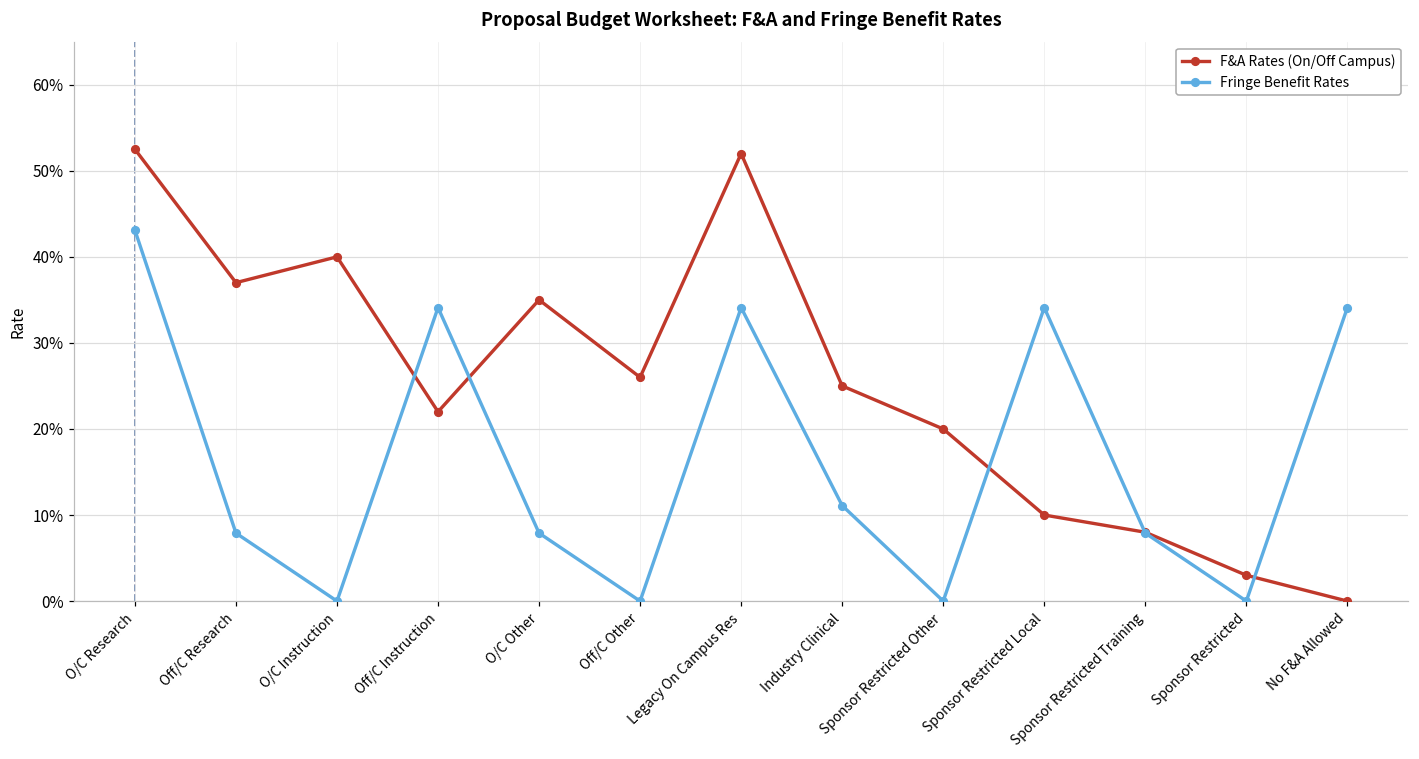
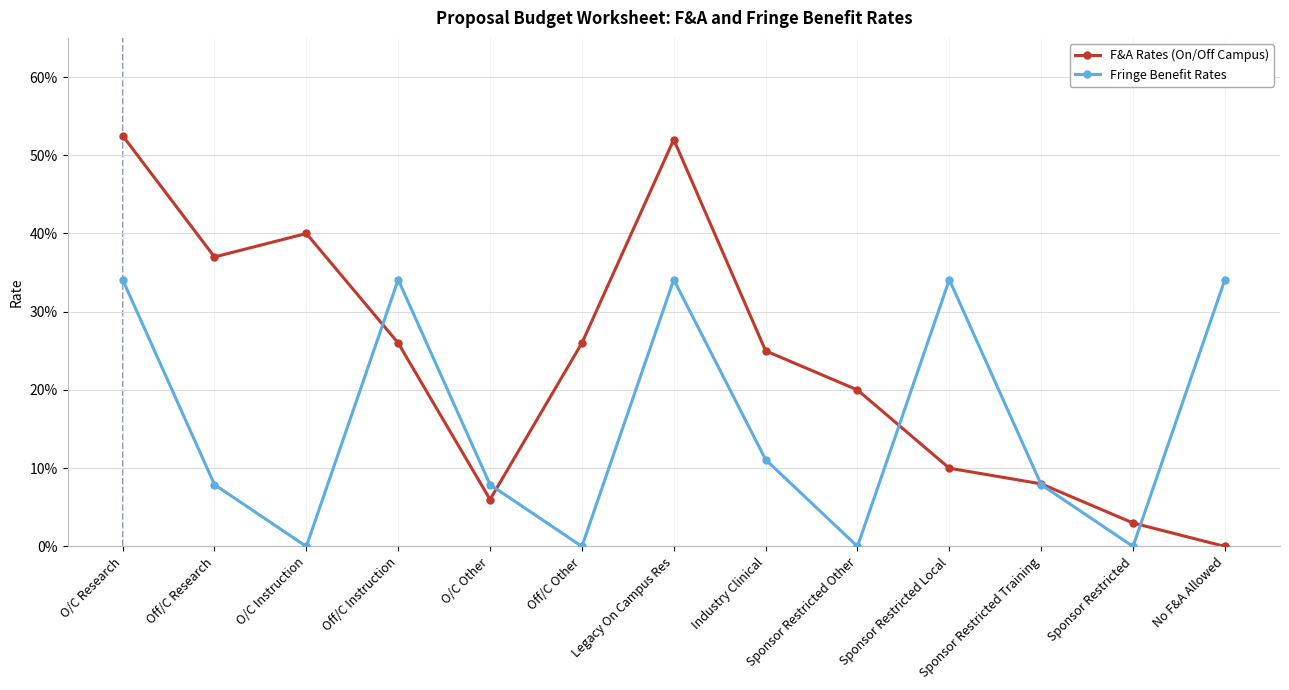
  {
    "F&A Rates (On/Off Campus)": {
      "O/C Research": "53%",
      "Off/C Research": "37%",
      "O/C Instruction": "40%",
-     "Off/C Instruction": "22%",
-     "O/C Other": "35%",
+     "Off/C Instruction": "26%",
+     "O/C Other": "6%",
      "Off/C Other": "26%",
      "Legacy On Campus Res": "52%",
      "Industry Clinical": "25%",
      "Sponsor Restricted Other": "20%",
      "Sponsor Restricted Local": "10%",
      "Sponsor Restricted": "3%",
      "No F&A Allowed": "0%"
    },
    "Fringe Benefit Rates": {
-     "O/C Research": "43%",
+     "O/C Research": "34%",
      "Off/C Research": "8%",
      "O/C Instruction": "0%",
      "Off/C Instruction": "34%",
      "O/C Other": "8%",
      "Off/C Other": "0%",
      "Legacy On Campus Res": "34%",
      "Industry Clinical": "11%",
      "Sponsor Restricted Other": "0%",
      "Sponsor Restricted Local": "34%",
      "Sponsor Restricted": "0%",
      "No F&A Allowed": "34%"
    }
  }
